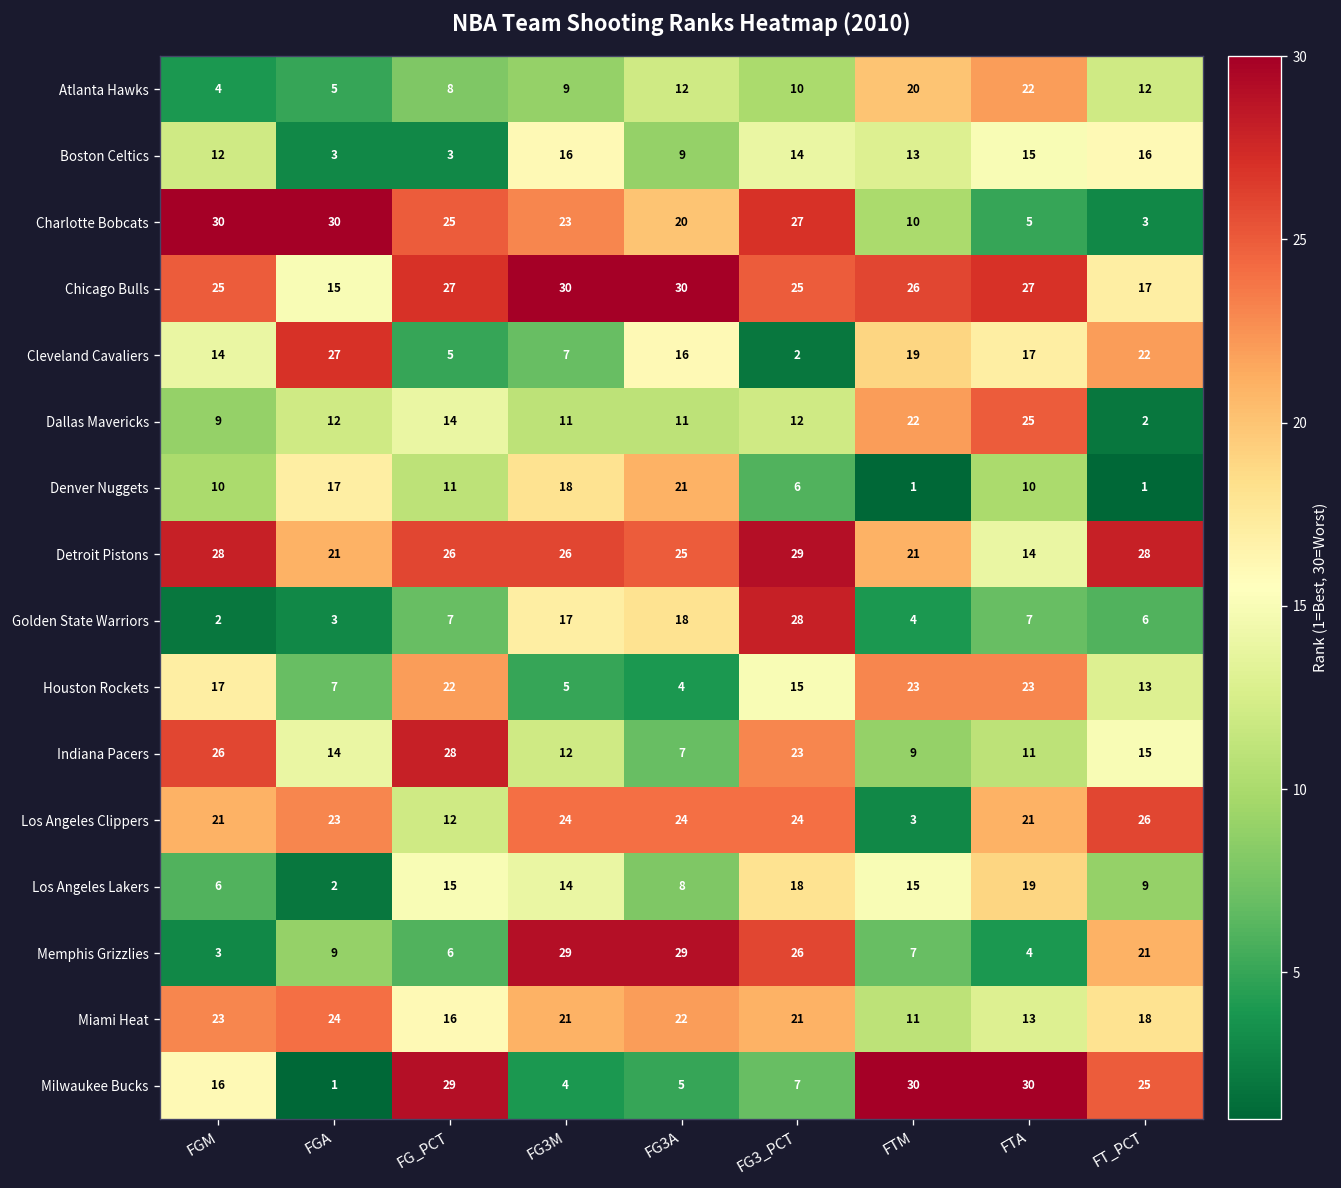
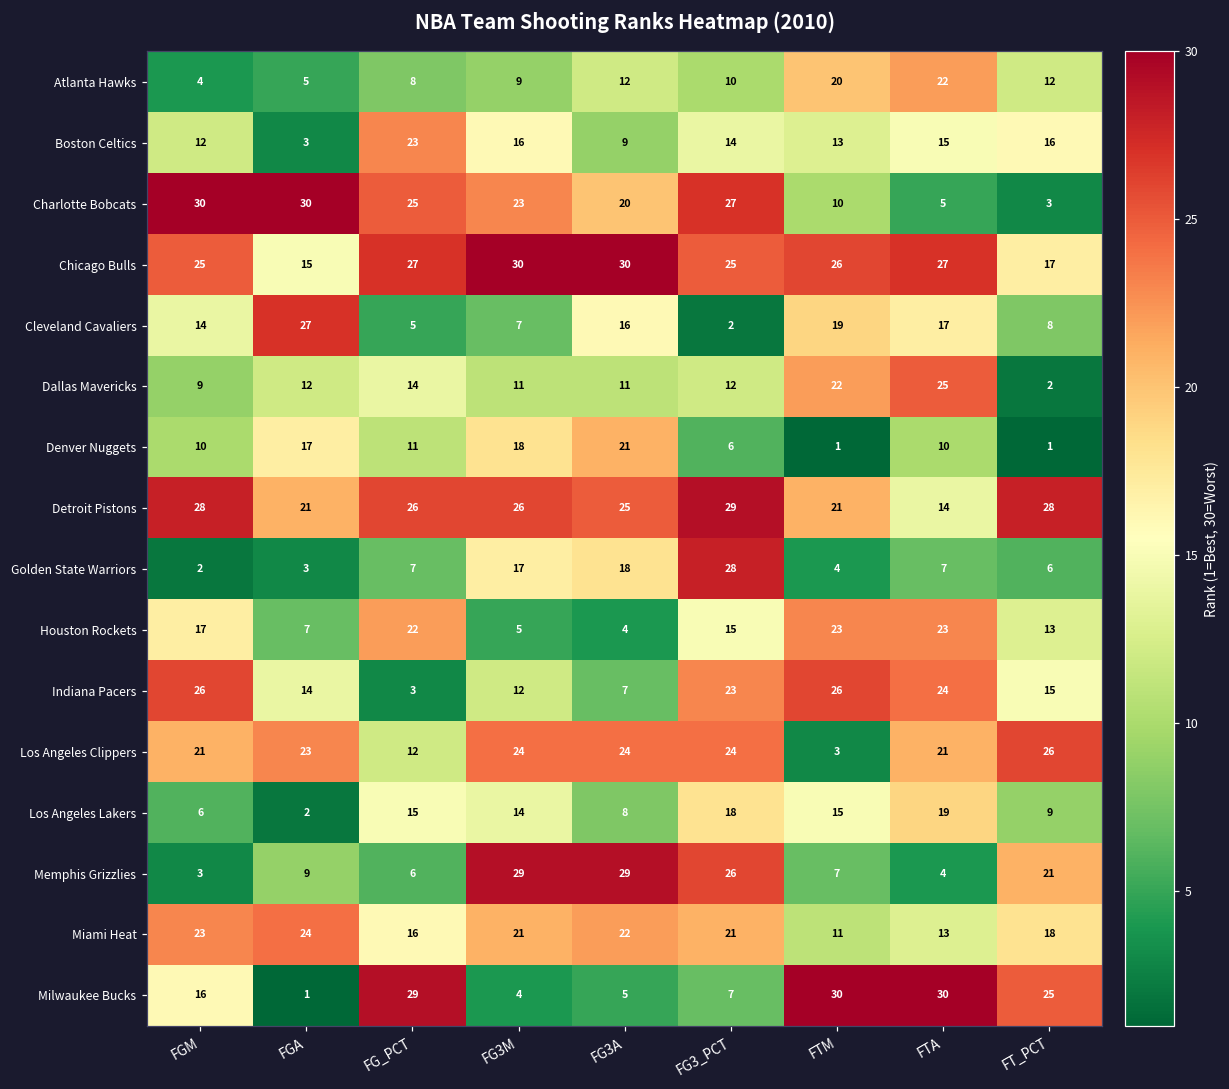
  {
    "Atlanta Hawks": {
      "FGM": 4,
      "FGA": 5,
      "FG_PCT": 8,
      "FG3M": 9,
      "FG3A": 12,
      "FG3_PCT": 10,
      "FTM": 20,
      "FTA": 22,
      "FT_PCT": 12
    },
    "Boston Celtics": {
      "FGM": 12,
      "FGA": 3,
-     "FG_PCT": 3,
+     "FG_PCT": 23,
      "FG3M": 16,
      "FG3A": 9,
      "FG3_PCT": 14,
      "FTM": 13,
      "FTA": 15,
      "FT_PCT": 16
    },
    "Charlotte Bobcats": {
      "FGM": 30,
      "FGA": 30,
      "FG_PCT": 25,
      "FG3M": 23,
      "FG3A": 20,
      "FG3_PCT": 27,
      "FTM": 10,
      "FTA": 5,
      "FT_PCT": 3
    },
    "Chicago Bulls": {
      "FGM": 25,
      "FGA": 15,
      "FG_PCT": 27,
      "FG3M": 30,
      "FG3A": 30,
      "FG3_PCT": 25,
      "FTM": 26,
      "FTA": 27,
      "FT_PCT": 17
    },
    "Cleveland Cavaliers": {
      "FGM": 14,
      "FGA": 27,
      "FG_PCT": 5,
      "FG3M": 7,
      "FG3A": 16,
      "FG3_PCT": 2,
      "FTM": 19,
      "FTA": 17,
-     "FT_PCT": 22
+     "FT_PCT": 8
    },
    "Dallas Mavericks": {
      "FGM": 9,
      "FGA": 12,
      "FG_PCT": 14,
      "FG3M": 11,
      "FG3A": 11,
      "FG3_PCT": 12,
      "FTM": 22,
      "FTA": 25,
      "FT_PCT": 2
    },
    "Denver Nuggets": {
      "FGM": 10,
      "FGA": 17,
      "FG_PCT": 11,
      "FG3M": 18,
      "FG3A": 21,
      "FG3_PCT": 6,
      "FTM": 1,
      "FTA": 10,
      "FT_PCT": 1
    },
    "Detroit Pistons": {
      "FGM": 28,
      "FGA": 21,
      "FG_PCT": 26,
      "FG3M": 26,
      "FG3A": 25,
      "FG3_PCT": 29,
      "FTM": 21,
      "FTA": 14,
      "FT_PCT": 28
    },
    "Golden State Warriors": {
      "FGM": 2,
      "FGA": 3,
      "FG_PCT": 7,
      "FG3M": 17,
      "FG3A": 18,
      "FG3_PCT": 28,
      "FTM": 4,
      "FTA": 7,
      "FT_PCT": 6
    },
    "Houston Rockets": {
      "FGM": 17,
      "FGA": 7,
      "FG_PCT": 22,
      "FG3M": 5,
      "FG3A": 4,
      "FG3_PCT": 15,
      "FTM": 23,
      "FTA": 23,
      "FT_PCT": 13
    },
    "Indiana Pacers": {
      "FGM": 26,
      "FGA": 14,
-     "FG_PCT": 28,
+     "FG_PCT": 3,
      "FG3M": 12,
      "FG3A": 7,
      "FG3_PCT": 23,
-     "FTM": 9,
-     "FTA": 11,
+     "FTM": 26,
+     "FTA": 24,
      "FT_PCT": 15
    },
    "Los Angeles Clippers": {
      "FGM": 21,
      "FGA": 23,
      "FG_PCT": 12,
      "FG3M": 24,
      "FG3A": 24,
      "FG3_PCT": 24,
      "FTM": 3,
      "FTA": 21,
      "FT_PCT": 26
    },
    "Los Angeles Lakers": {
      "FGM": 6,
      "FGA": 2,
      "FG_PCT": 15,
      "FG3M": 14,
      "FG3A": 8,
      "FG3_PCT": 18,
      "FTM": 15,
      "FTA": 19,
      "FT_PCT": 9
    },
    "Memphis Grizzlies": {
      "FGM": 3,
      "FGA": 9,
      "FG_PCT": 6,
      "FG3M": 29,
      "FG3A": 29,
      "FG3_PCT": 26,
      "FTM": 7,
      "FTA": 4,
      "FT_PCT": 21
    },
    "Miami Heat": {
      "FGM": 23,
      "FGA": 24,
      "FG_PCT": 16,
      "FG3M": 21,
      "FG3A": 22,
      "FG3_PCT": 21,
      "FTM": 11,
      "FTA": 13,
      "FT_PCT": 18
    },
    "Milwaukee Bucks": {
      "FGM": 16,
      "FGA": 1,
      "FG_PCT": 29,
      "FG3M": 4,
      "FG3A": 5,
      "FG3_PCT": 7,
      "FTM": 30,
      "FTA": 30,
      "FT_PCT": 25
    }
  }
